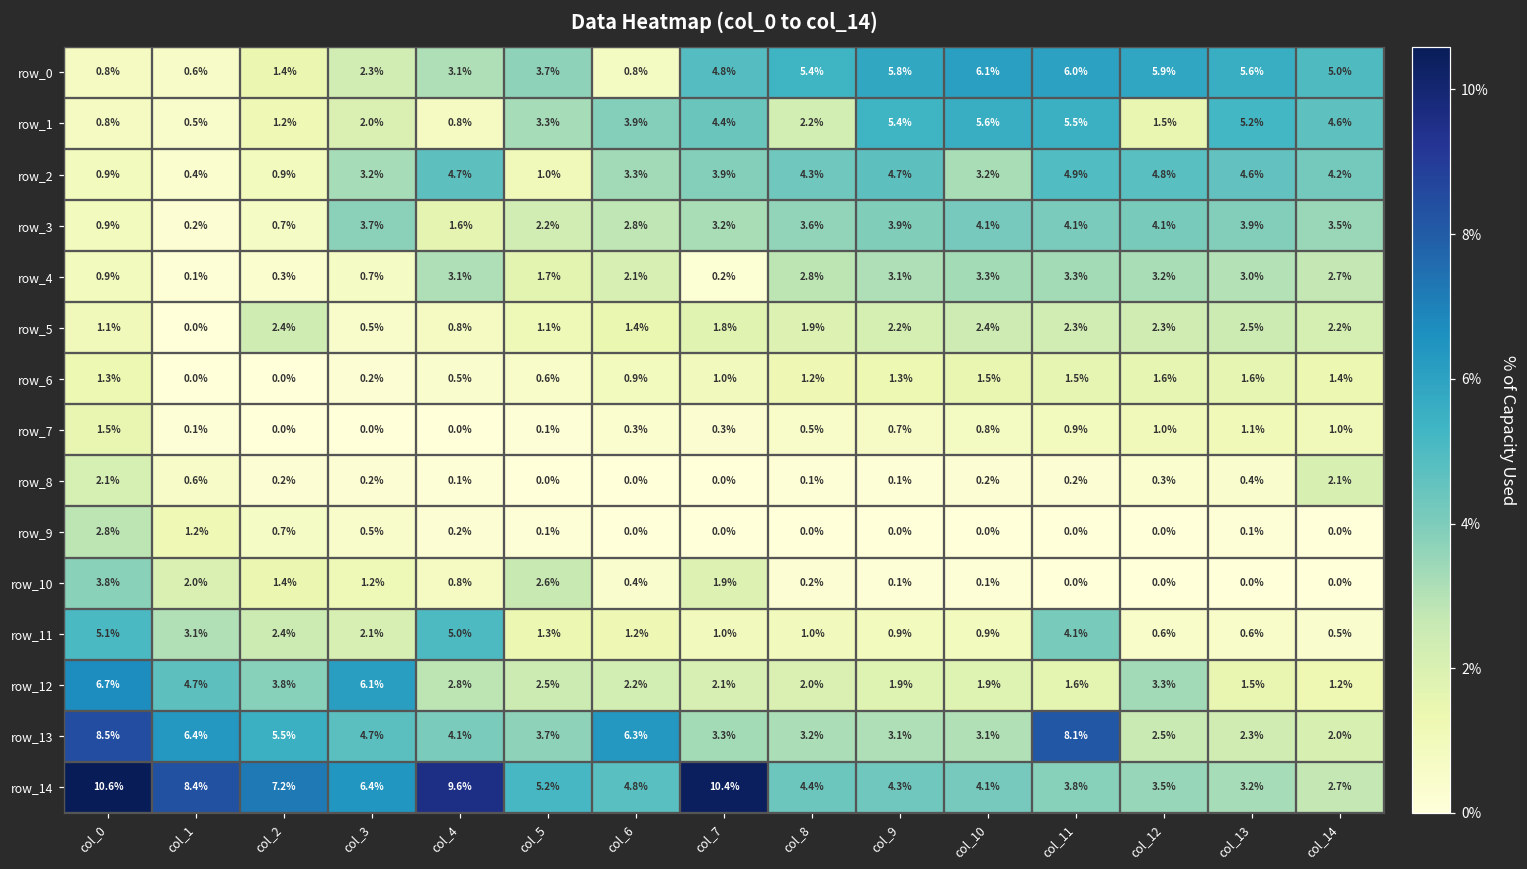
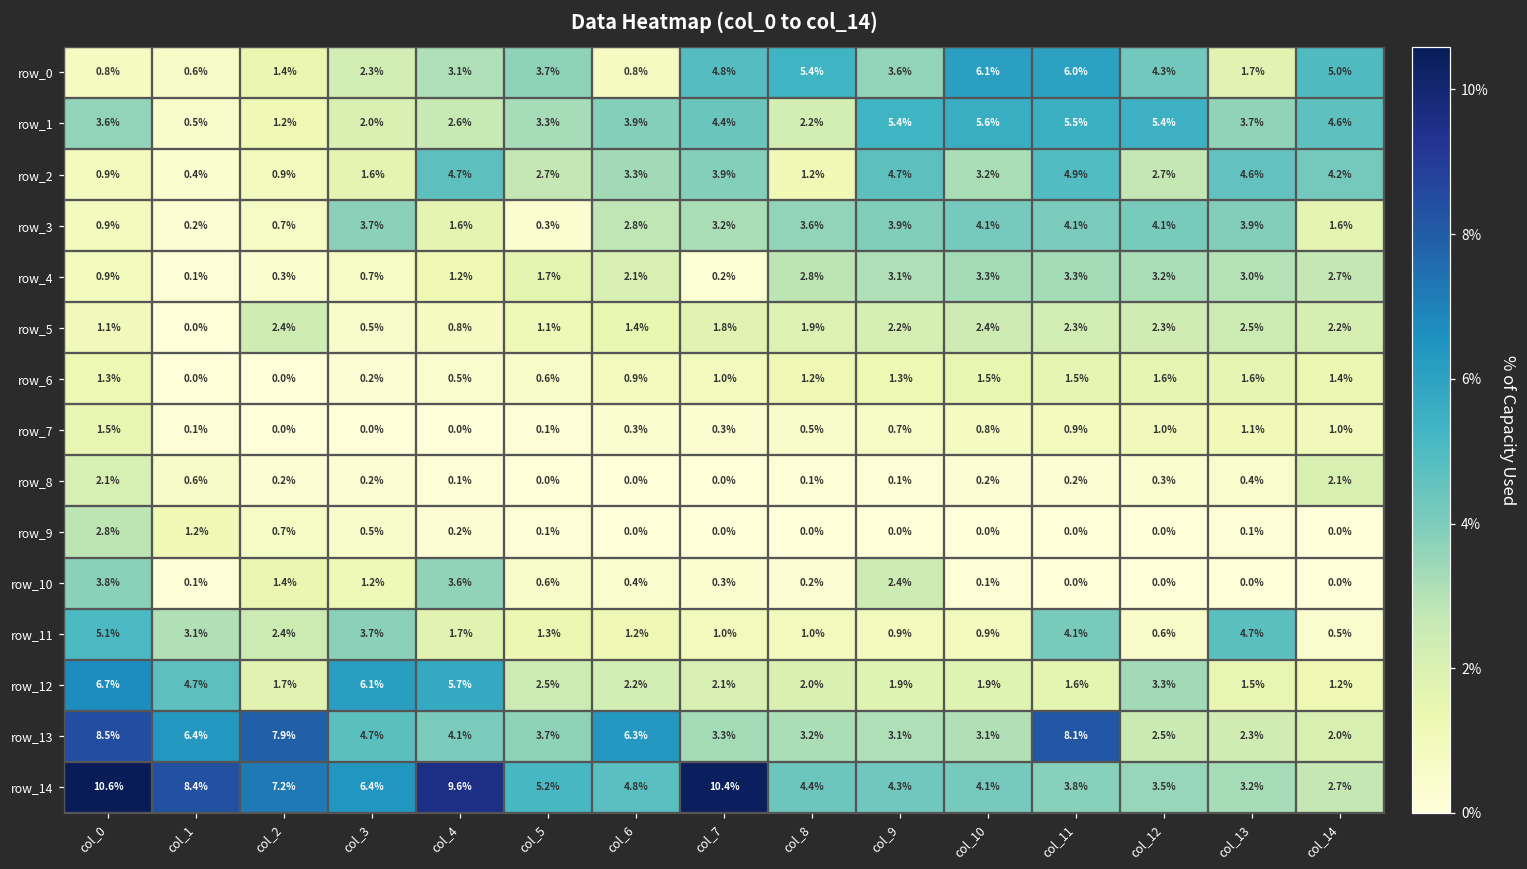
  {
    "row_0": {
      "col_0": "0.8%",
      "col_1": "0.6%",
      "col_2": "1.4%",
      "col_3": "2.3%",
      "col_4": "3.1%",
      "col_5": "3.7%",
      "col_6": "0.8%",
      "col_7": "4.8%",
      "col_8": "5.4%",
-     "col_9": "5.8%",
+     "col_9": "3.6%",
      "col_10": "6.1%",
      "col_11": "6.0%",
-     "col_12": "5.9%",
-     "col_13": "5.6%",
+     "col_12": "4.3%",
+     "col_13": "1.7%",
      "col_14": "5.0%"
    },
    "row_1": {
-     "col_0": "0.8%",
+     "col_0": "3.6%",
      "col_1": "0.5%",
      "col_2": "1.2%",
      "col_3": "2.0%",
-     "col_4": "0.8%",
+     "col_4": "2.6%",
      "col_5": "3.3%",
      "col_6": "3.9%",
      "col_7": "4.4%",
      "col_8": "2.2%",
      "col_9": "5.4%",
      "col_10": "5.6%",
      "col_11": "5.5%",
-     "col_12": "1.5%",
-     "col_13": "5.2%",
+     "col_12": "5.4%",
+     "col_13": "3.7%",
      "col_14": "4.6%"
    },
    "row_2": {
      "col_0": "0.9%",
      "col_1": "0.4%",
      "col_2": "0.9%",
-     "col_3": "3.2%",
+     "col_3": "1.6%",
      "col_4": "4.7%",
-     "col_5": "1.0%",
+     "col_5": "2.7%",
      "col_6": "3.3%",
      "col_7": "3.9%",
-     "col_8": "4.3%",
+     "col_8": "1.2%",
      "col_9": "4.7%",
      "col_10": "3.2%",
      "col_11": "4.9%",
-     "col_12": "4.8%",
+     "col_12": "2.7%",
      "col_13": "4.6%",
      "col_14": "4.2%"
    },
    "row_3": {
      "col_0": "0.9%",
      "col_1": "0.2%",
      "col_2": "0.7%",
      "col_3": "3.7%",
      "col_4": "1.6%",
-     "col_5": "2.2%",
+     "col_5": "0.3%",
      "col_6": "2.8%",
      "col_7": "3.2%",
      "col_8": "3.6%",
      "col_9": "3.9%",
      "col_10": "4.1%",
      "col_11": "4.1%",
      "col_12": "4.1%",
      "col_13": "3.9%",
-     "col_14": "3.5%"
+     "col_14": "1.6%"
    },
    "row_4": {
      "col_0": "0.9%",
      "col_1": "0.1%",
      "col_2": "0.3%",
      "col_3": "0.7%",
-     "col_4": "3.1%",
+     "col_4": "1.2%",
      "col_5": "1.7%",
      "col_6": "2.1%",
      "col_7": "0.2%",
      "col_8": "2.8%",
      "col_9": "3.1%",
      "col_10": "3.3%",
      "col_11": "3.3%",
      "col_12": "3.2%",
      "col_13": "3.0%",
      "col_14": "2.7%"
    },
    "row_10": {
      "col_0": "3.8%",
-     "col_1": "2.0%",
+     "col_1": "0.1%",
      "col_2": "1.4%",
      "col_3": "1.2%",
-     "col_4": "0.8%",
-     "col_5": "2.6%",
+     "col_4": "3.6%",
+     "col_5": "0.6%",
      "col_6": "0.4%",
-     "col_7": "1.9%",
+     "col_7": "0.3%",
      "col_8": "0.2%",
-     "col_9": "0.1%",
+     "col_9": "2.4%",
      "col_10": "0.1%",
      "col_11": "0.0%",
      "col_12": "0.0%",
      "col_13": "0.0%",
      "col_14": "0.0%"
    },
    "row_11": {
      "col_0": "5.1%",
      "col_1": "3.1%",
      "col_2": "2.4%",
-     "col_3": "2.1%",
-     "col_4": "5.0%",
+     "col_3": "3.7%",
+     "col_4": "1.7%",
      "col_5": "1.3%",
      "col_6": "1.2%",
      "col_7": "1.0%",
      "col_8": "1.0%",
      "col_9": "0.9%",
      "col_10": "0.9%",
      "col_11": "4.1%",
      "col_12": "0.6%",
-     "col_13": "0.6%",
+     "col_13": "4.7%",
      "col_14": "0.5%"
    },
    "row_12": {
      "col_0": "6.7%",
      "col_1": "4.7%",
-     "col_2": "3.8%",
+     "col_2": "1.7%",
      "col_3": "6.1%",
-     "col_4": "2.8%",
+     "col_4": "5.7%",
      "col_5": "2.5%",
      "col_6": "2.2%",
      "col_7": "2.1%",
      "col_8": "2.0%",
      "col_9": "1.9%",
      "col_10": "1.9%",
      "col_11": "1.6%",
      "col_12": "3.3%",
      "col_13": "1.5%",
      "col_14": "1.2%"
    },
    "row_13": {
      "col_0": "8.5%",
      "col_1": "6.4%",
-     "col_2": "5.5%",
+     "col_2": "7.9%",
      "col_3": "4.7%",
      "col_4": "4.1%",
      "col_5": "3.7%",
      "col_6": "6.3%",
      "col_7": "3.3%",
      "col_8": "3.2%",
      "col_9": "3.1%",
      "col_10": "3.1%",
      "col_11": "8.1%",
      "col_12": "2.5%",
      "col_13": "2.3%",
      "col_14": "2.0%"
    }
  }
